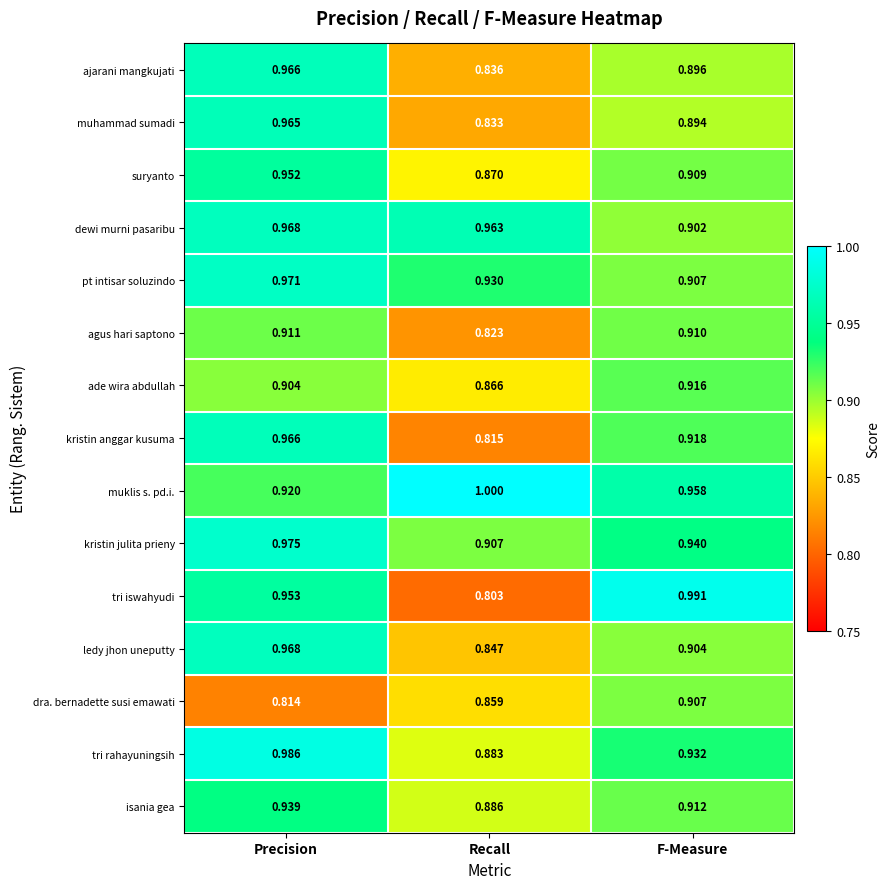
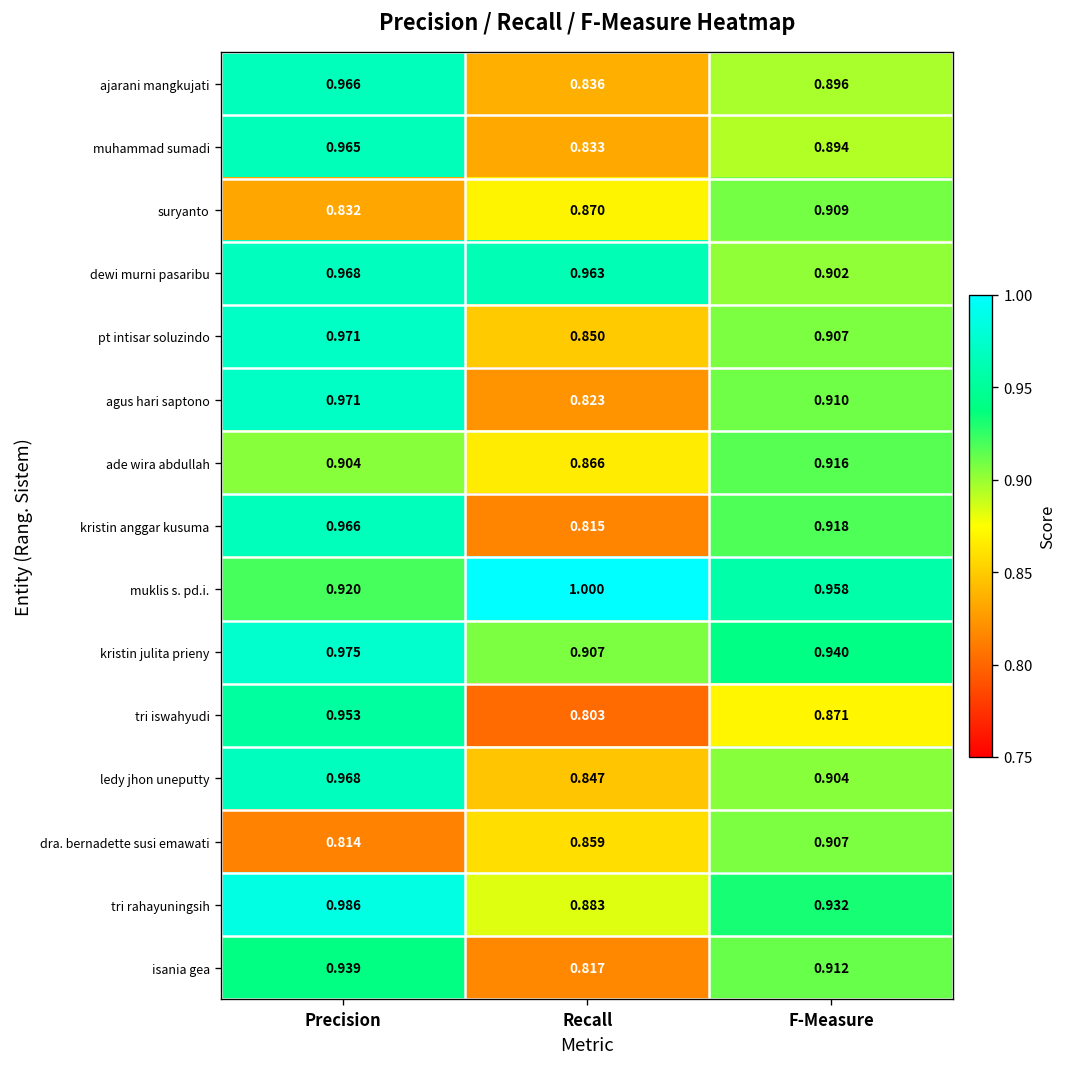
  {
    "ajarani mangkujati": {
      "Precision": 0.966,
      "Recall": 0.836,
      "F-Measure": 0.896
    },
    "muhammad sumadi": {
      "Precision": 0.965,
      "Recall": 0.833,
      "F-Measure": 0.894
    },
    "suryanto": {
-     "Precision": 0.952,
+     "Precision": 0.832,
      "Recall": 0.870,
      "F-Measure": 0.909
    },
    "dewi murni pasaribu": {
      "Precision": 0.968,
      "Recall": 0.963,
      "F-Measure": 0.902
    },
    "pt intisar soluzindo": {
      "Precision": 0.971,
-     "Recall": 0.930,
+     "Recall": 0.850,
      "F-Measure": 0.907
    },
    "agus hari saptono": {
-     "Precision": 0.911,
+     "Precision": 0.971,
      "Recall": 0.823,
      "F-Measure": 0.910
    },
    "ade wira abdullah": {
      "Precision": 0.904,
      "Recall": 0.866,
      "F-Measure": 0.916
    },
    "kristin anggar kusuma": {
      "Precision": 0.966,
      "Recall": 0.815,
      "F-Measure": 0.918
    },
    "muklis s. pd.i.": {
      "Precision": 0.920,
      "Recall": 1.000,
      "F-Measure": 0.958
    },
    "kristin julita prieny": {
      "Precision": 0.975,
      "Recall": 0.907,
      "F-Measure": 0.940
    },
    "tri iswahyudi": {
      "Precision": 0.953,
      "Recall": 0.803,
-     "F-Measure": 0.991
+     "F-Measure": 0.871
    },
    "ledy jhon uneputty": {
      "Precision": 0.968,
      "Recall": 0.847,
      "F-Measure": 0.904
    },
    "dra. bernadette susi emawati": {
      "Precision": 0.814,
      "Recall": 0.859,
      "F-Measure": 0.907
    },
    "tri rahayuningsih": {
      "Precision": 0.986,
      "Recall": 0.883,
      "F-Measure": 0.932
    },
    "isania gea": {
      "Precision": 0.939,
-     "Recall": 0.886,
+     "Recall": 0.817,
      "F-Measure": 0.912
    }
  }
